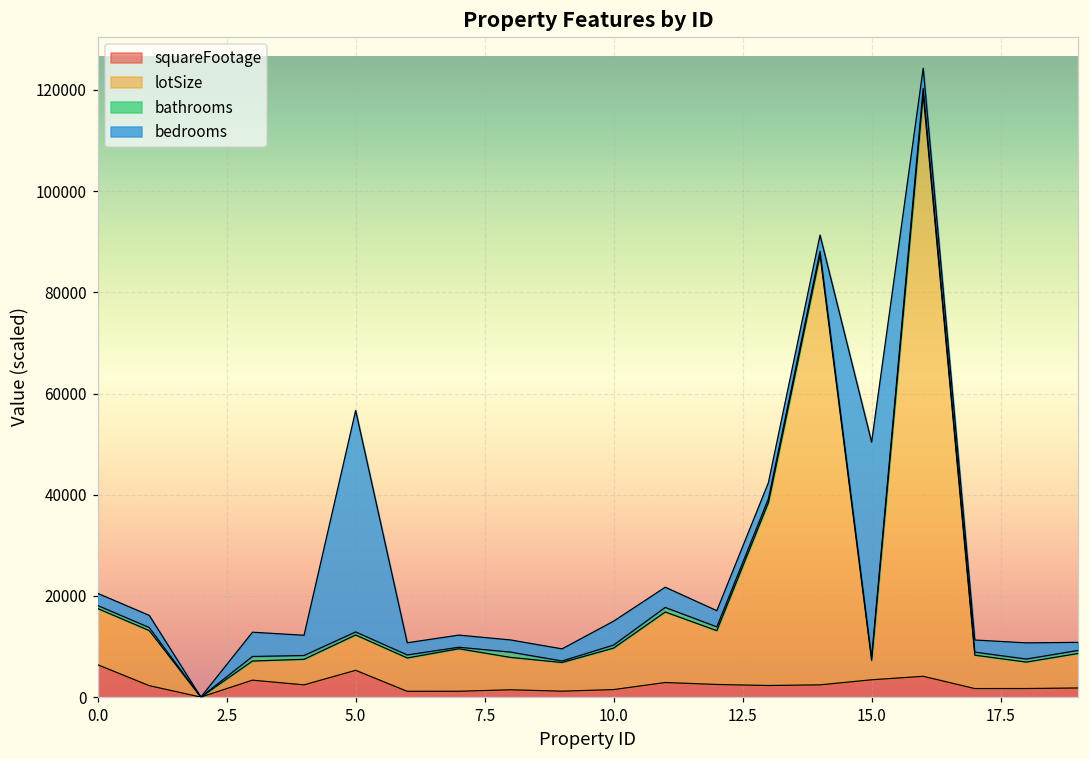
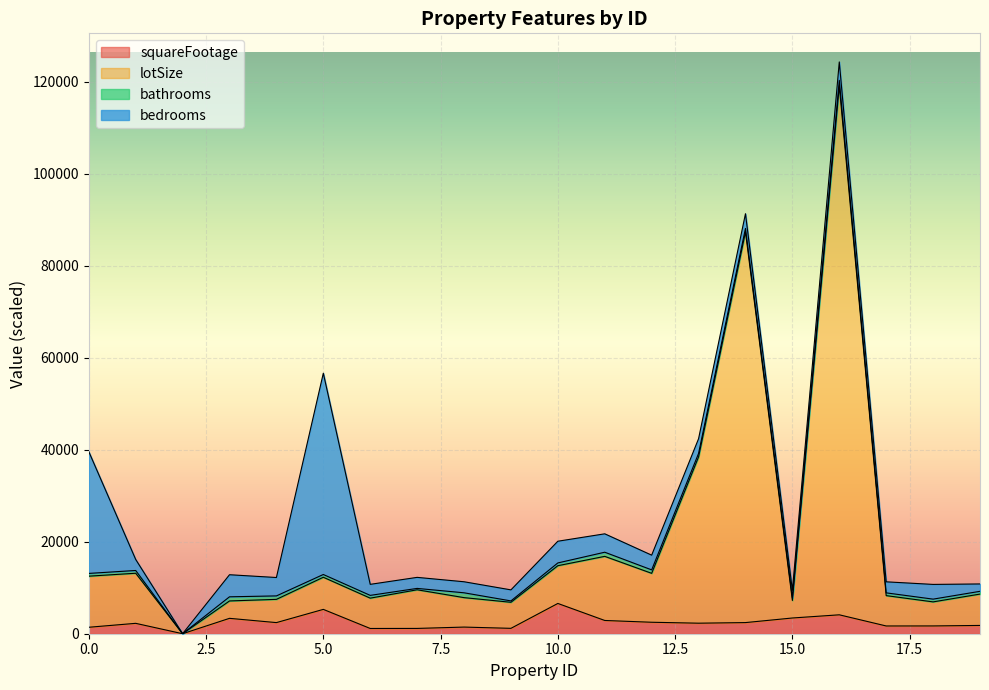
  {
    "squareFootage": {
-     "0.0": 6000,
+     "0.0": 1000,
      "5.0": 5000,
-     "10.0": 1000,
+     "10.0": 7000,
      "15.0": 3000
    },
    "lotSize": {
      "0.0": 11000,
      "5.0": 7000,
      "10.0": 8000,
      "15.0": 4000
    },
    "bathrooms": {
      "0.0": 1000,
      "5.0": 1000,
      "10.0": 1000,
      "15.0": 1000
    },
    "bedrooms": {
-     "0.0": 2000,
+     "0.0": 26000,
      "5.0": 44000,
      "10.0": 5000,
-     "15.0": 43000
+     "15.0": 2000
    }
  }
